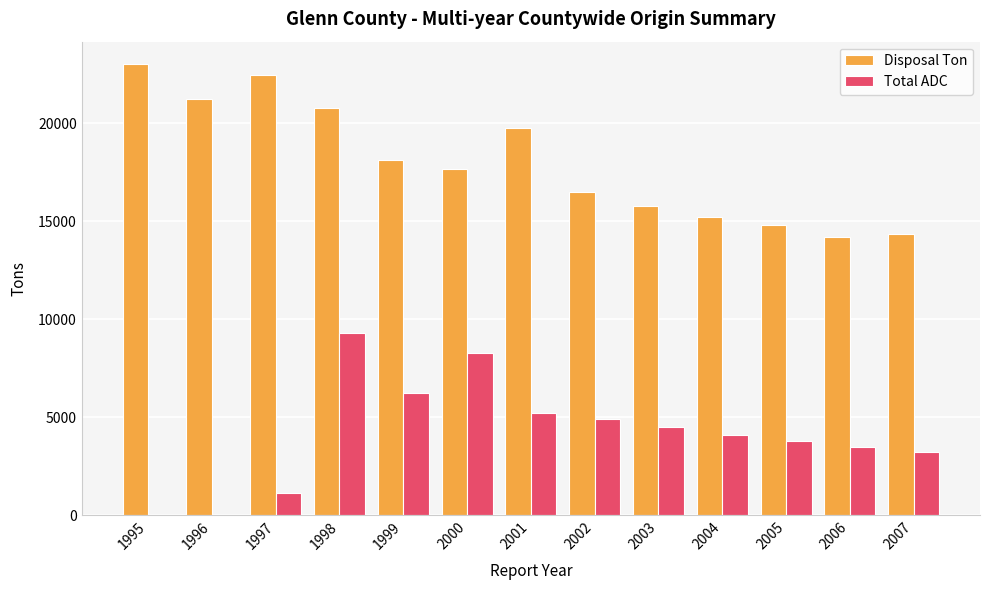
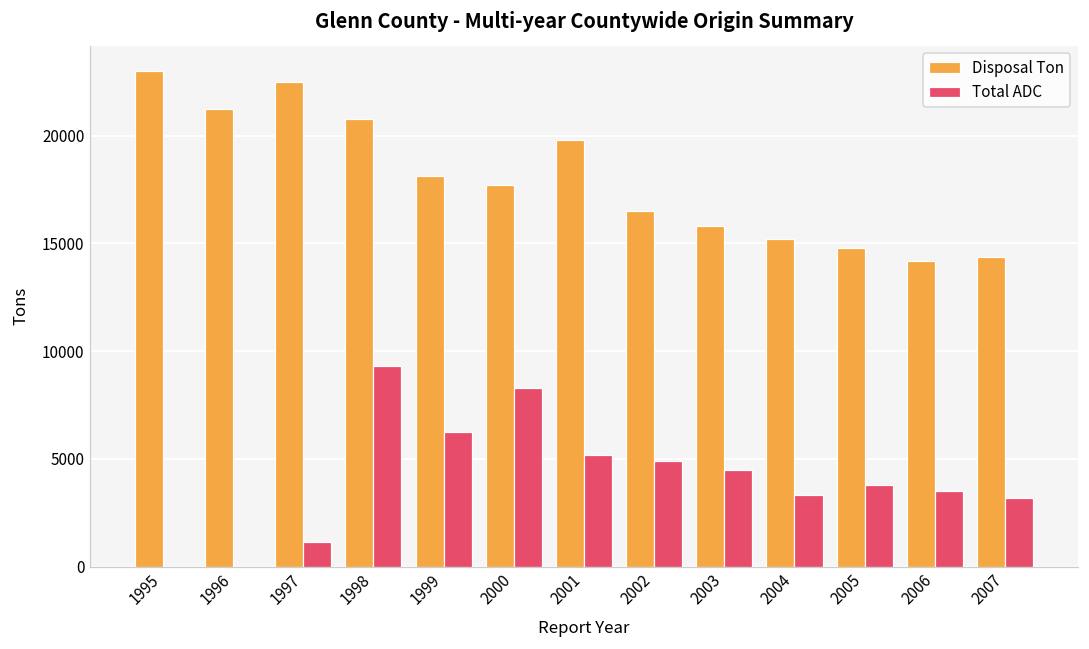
  {
    "Disposal Ton": {
      "1995": 23000,
      "1996": 21200,
      "1997": 22500,
      "1998": 20800,
      "1999": 18100,
      "2000": 17700,
      "2001": 19800,
      "2002": 16500,
      "2003": 15800,
      "2004": 15200,
      "2005": 14800,
      "2006": 14200,
      "2007": 14300
    },
    "Total ADC": {
      "1995": 0,
      "1996": 0,
      "1997": 1100,
      "1998": 9300,
      "1999": 6300,
      "2000": 8300,
      "2001": 5200,
      "2002": 4900,
      "2003": 4500,
-     "2004": 4100,
+     "2004": 3300,
      "2005": 3800,
      "2006": 3500,
      "2007": 3200
    }
  }
